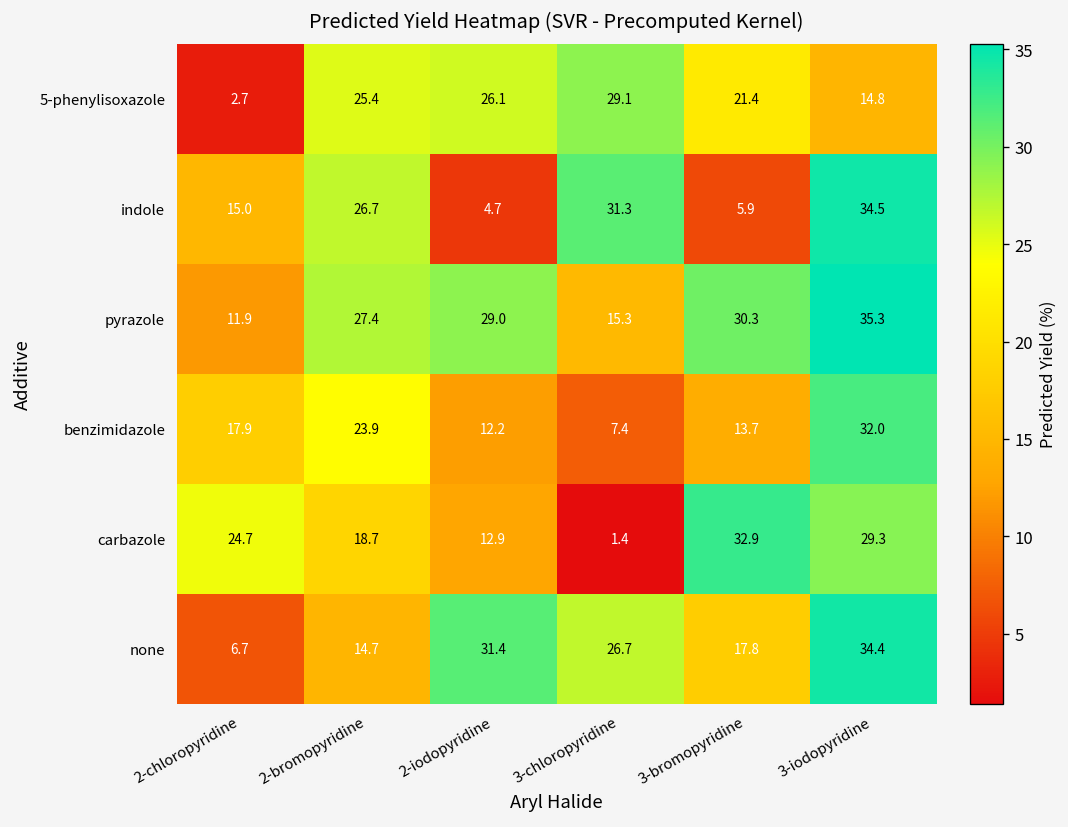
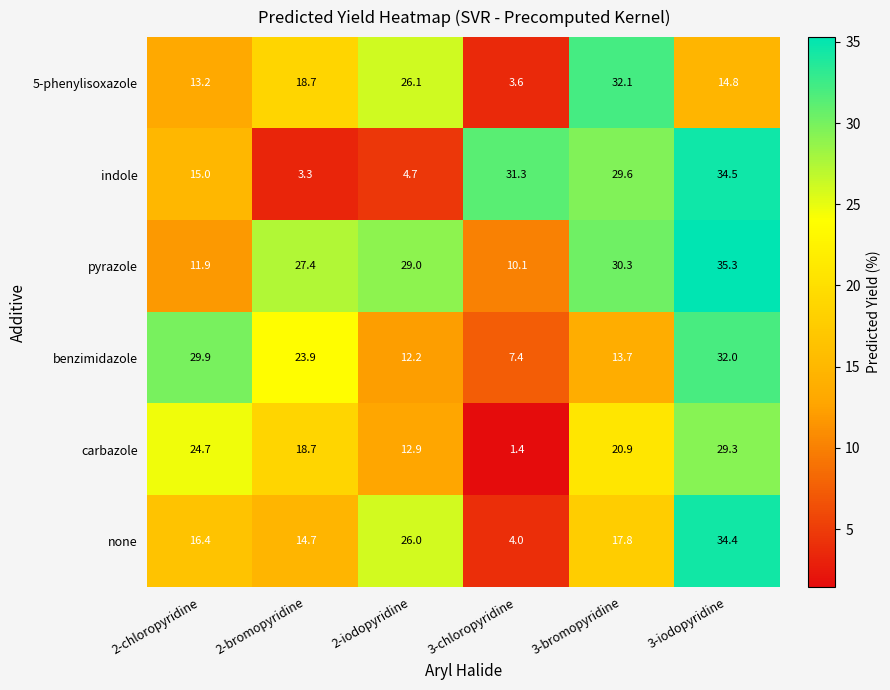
  {
    "5-phenylisoxazole": {
-     "2-chloropyridine": 2.7,
-     "2-bromopyridine": 25.4,
+     "2-chloropyridine": 13.2,
+     "2-bromopyridine": 18.7,
      "2-iodopyridine": 26.1,
-     "3-chloropyridine": 29.1,
-     "3-bromopyridine": 21.4,
+     "3-chloropyridine": 3.6,
+     "3-bromopyridine": 32.1,
      "3-iodopyridine": 14.8
    },
    "indole": {
      "2-chloropyridine": 15.0,
-     "2-bromopyridine": 26.7,
+     "2-bromopyridine": 3.3,
      "2-iodopyridine": 4.7,
      "3-chloropyridine": 31.3,
-     "3-bromopyridine": 5.9,
+     "3-bromopyridine": 29.6,
      "3-iodopyridine": 34.5
    },
    "pyrazole": {
      "2-chloropyridine": 11.9,
      "2-bromopyridine": 27.4,
      "2-iodopyridine": 29.0,
-     "3-chloropyridine": 15.3,
+     "3-chloropyridine": 10.1,
      "3-bromopyridine": 30.3,
      "3-iodopyridine": 35.3
    },
    "benzimidazole": {
-     "2-chloropyridine": 17.9,
+     "2-chloropyridine": 29.9,
      "2-bromopyridine": 23.9,
      "2-iodopyridine": 12.2,
      "3-chloropyridine": 7.4,
      "3-bromopyridine": 13.7,
      "3-iodopyridine": 32.0
    },
    "carbazole": {
      "2-chloropyridine": 24.7,
      "2-bromopyridine": 18.7,
      "2-iodopyridine": 12.9,
      "3-chloropyridine": 1.4,
-     "3-bromopyridine": 32.9,
+     "3-bromopyridine": 20.9,
      "3-iodopyridine": 29.3
    },
    "none": {
-     "2-chloropyridine": 6.7,
+     "2-chloropyridine": 16.4,
      "2-bromopyridine": 14.7,
-     "2-iodopyridine": 31.4,
-     "3-chloropyridine": 26.7,
+     "2-iodopyridine": 26.0,
+     "3-chloropyridine": 4.0,
      "3-bromopyridine": 17.8,
      "3-iodopyridine": 34.4
    }
  }
